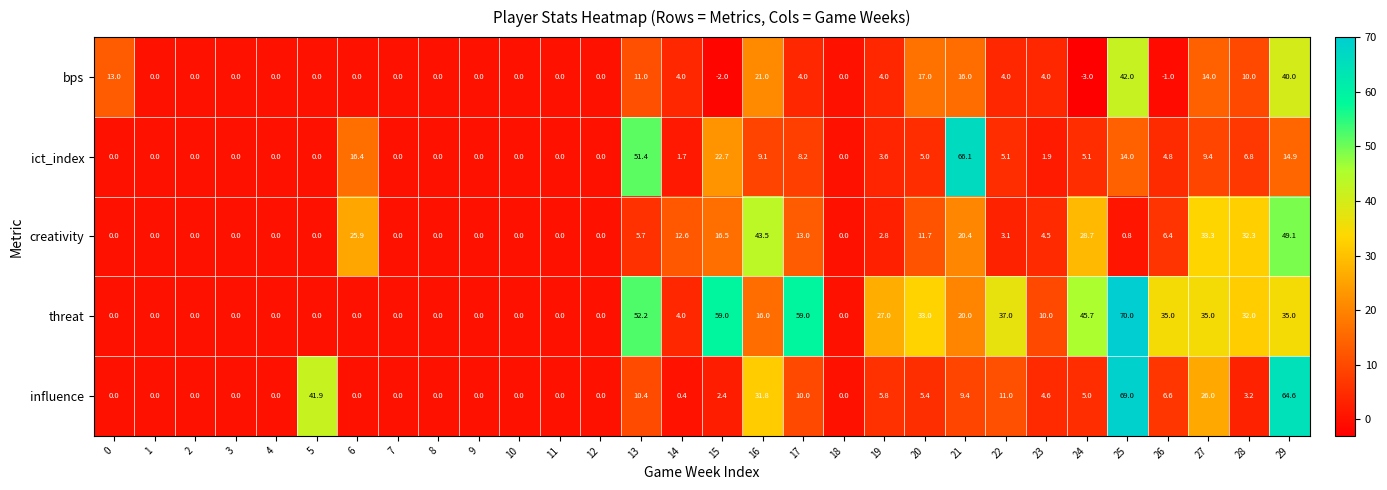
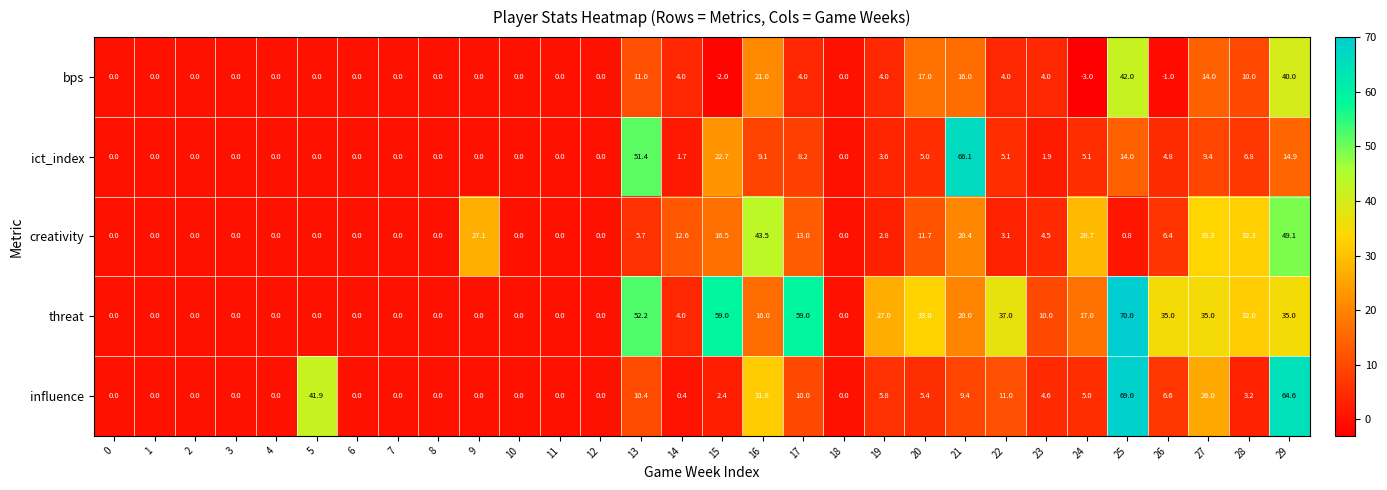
  {
    "bps": {
-     "0": 13.0,
+     "0": 0.0,
      "1": 0.0,
      "2": 0.0,
      "3": 0.0,
      "4": 0.0,
      "5": 0.0,
      "6": 0.0,
      "7": 0.0,
      "8": 0.0,
      "9": 0.0,
      "10": 0.0,
      "11": 0.0,
      "12": 0.0,
      "13": 11.0,
      "14": 4.0,
      "15": -2.0,
      "16": 21.0,
      "17": 4.0,
      "18": 0.0,
      "19": 4.0,
      "20": 17.0,
      "21": 16.0,
      "22": 4.0,
      "23": 4.0,
      "24": -3.0,
      "25": 42.0,
      "26": -1.0,
      "27": 14.0,
      "28": 10.0,
      "29": 40.0
    },
    "ict_index": {
      "0": 0.0,
      "1": 0.0,
      "2": 0.0,
      "3": 0.0,
      "4": 0.0,
      "5": 0.0,
-     "6": 16.4,
+     "6": 0.0,
      "7": 0.0,
      "8": 0.0,
      "9": 0.0,
      "10": 0.0,
      "11": 0.0,
      "12": 0.0,
      "13": 51.4,
      "14": 1.7,
      "15": 22.7,
      "16": 9.1,
      "17": 8.2,
      "18": 0.0,
      "19": 3.6,
      "20": 5.0,
      "21": 66.1,
      "22": 5.1,
      "23": 1.9,
      "24": 5.1,
      "25": 14.0,
      "26": 4.8,
      "27": 9.4,
      "28": 6.8,
      "29": 14.9
    },
    "creativity": {
      "0": 0.0,
      "1": 0.0,
      "2": 0.0,
      "3": 0.0,
      "4": 0.0,
      "5": 0.0,
-     "6": 25.9,
+     "6": 0.0,
      "7": 0.0,
      "8": 0.0,
-     "9": 0.0,
+     "9": 27.1,
      "10": 0.0,
      "11": 0.0,
      "12": 0.0,
      "13": 5.7,
      "14": 12.6,
      "15": 16.5,
      "16": 43.5,
      "17": 13.0,
      "18": 0.0,
      "19": 2.8,
      "20": 11.7,
      "21": 20.4,
      "22": 3.1,
      "23": 4.5,
      "24": 28.7,
      "25": 0.8,
      "26": 6.4,
      "27": 33.3,
      "28": 32.3,
      "29": 49.1
    },
    "threat": {
      "0": 0.0,
      "1": 0.0,
      "2": 0.0,
      "3": 0.0,
      "4": 0.0,
      "5": 0.0,
      "6": 0.0,
      "7": 0.0,
      "8": 0.0,
      "9": 0.0,
      "10": 0.0,
      "11": 0.0,
      "12": 0.0,
      "13": 52.2,
      "14": 4.0,
      "15": 59.0,
      "16": 16.0,
      "17": 59.0,
      "18": 0.0,
      "19": 27.0,
      "20": 33.0,
      "21": 20.0,
      "22": 37.0,
      "23": 10.0,
-     "24": 45.7,
+     "24": 17.0,
      "25": 70.0,
      "26": 35.0,
      "27": 35.0,
      "28": 32.0,
      "29": 35.0
    },
    "influence": {
      "0": 0.0,
      "1": 0.0,
      "2": 0.0,
      "3": 0.0,
      "4": 0.0,
      "5": 41.9,
      "6": 0.0,
      "7": 0.0,
      "8": 0.0,
      "9": 0.0,
      "10": 0.0,
      "11": 0.0,
      "12": 0.0,
      "13": 10.4,
      "14": 0.4,
      "15": 2.4,
      "16": 31.8,
      "17": 10.0,
      "18": 0.0,
      "19": 5.8,
      "20": 5.4,
      "21": 9.4,
      "22": 11.0,
      "23": 4.6,
      "24": 5.0,
      "25": 69.0,
      "26": 6.6,
      "27": 26.0,
      "28": 3.2,
      "29": 64.6
    }
  }
